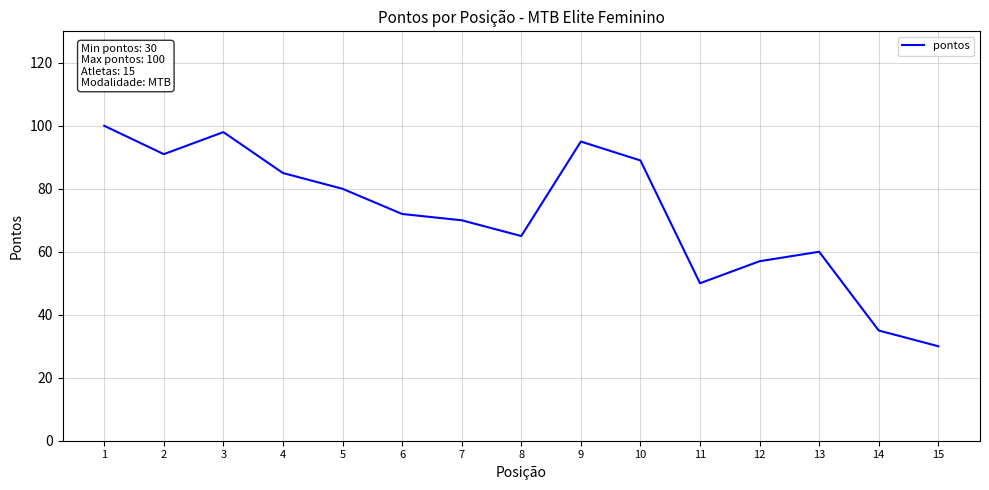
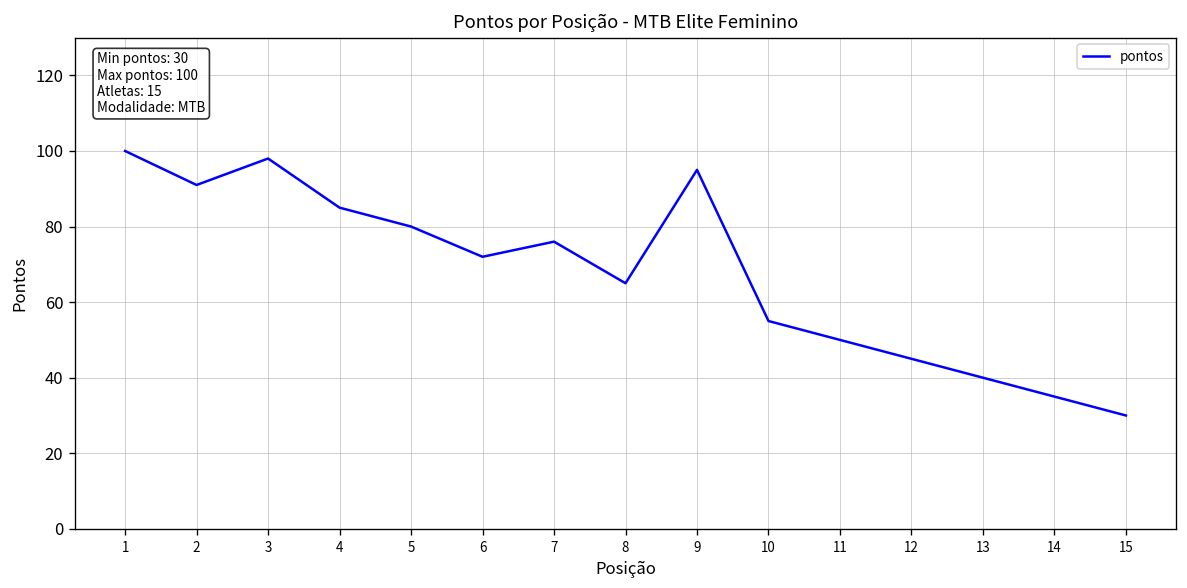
  {
    "1": 100,
    "2": 91,
    "3": 98,
    "4": 85,
    "5": 80,
    "6": 72,
-   "7": 70,
+   "7": 76,
    "8": 65,
    "9": 95,
-   "10": 89,
+   "10": 55,
    "11": 50,
-   "12": 57,
-   "13": 60,
+   "12": 45,
+   "13": 40,
    "14": 35,
    "15": 30
  }
